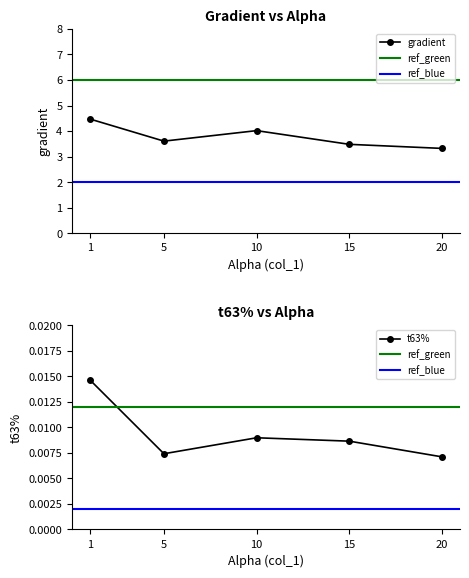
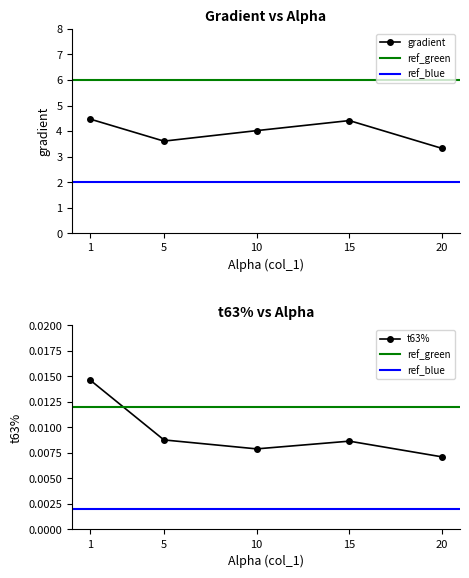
  {
    "Gradient vs Alpha": {
      "1": 4.5,
      "5": 3.6,
      "10": 4.0,
-     "15": 3.5,
+     "15": 4.4,
      "20": 3.3
    },
    "t63% vs Alpha": {
      "1": 0.0147,
-     "5": 0.0074,
-     "10": 0.0090,
+     "5": 0.0088,
+     "10": 0.0079,
      "15": 0.0086,
      "20": 0.0071
    }
  }
